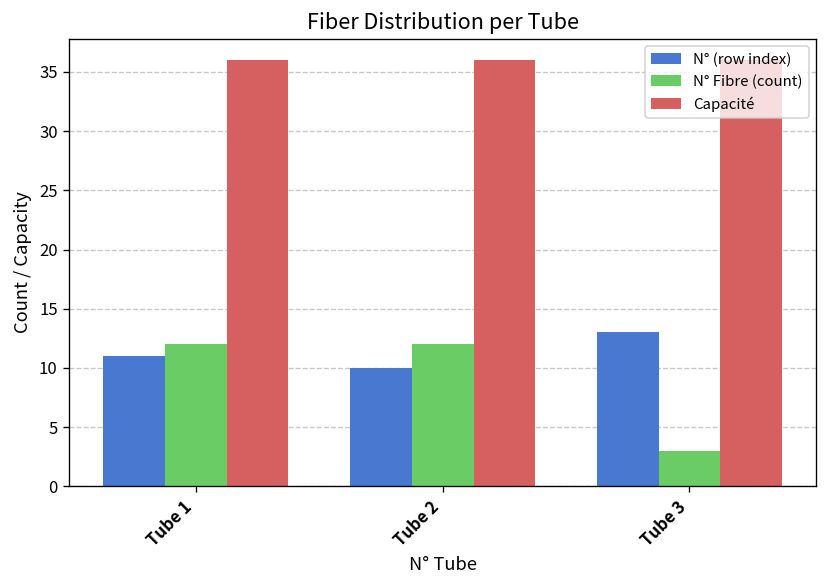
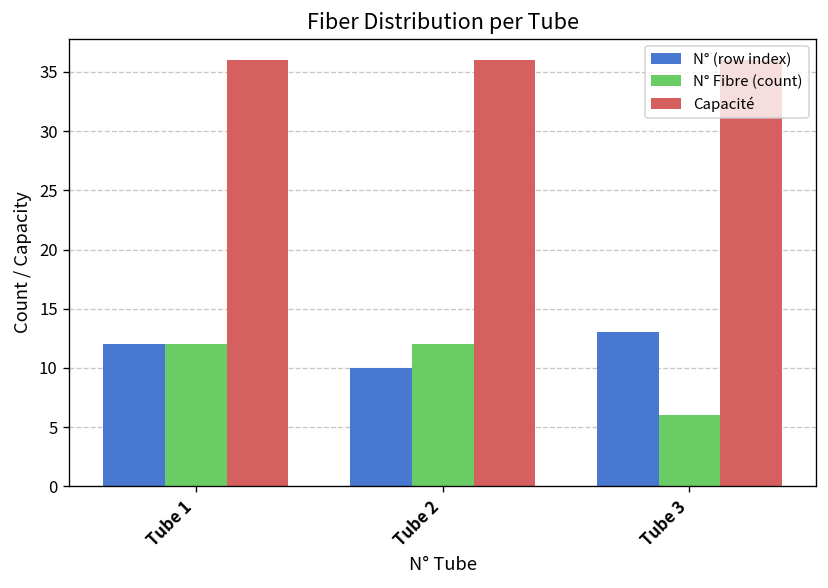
  {
    "N° (row index)": {
-     "Tube 1": 11,
+     "Tube 1": 12,
      "Tube 2": 10,
      "Tube 3": 13
    },
    "N° Fibre (count)": {
      "Tube 1": 12,
      "Tube 2": 12,
-     "Tube 3": 3
+     "Tube 3": 6
    },
    "Capacité": {
      "Tube 1": 36,
      "Tube 2": 36
    }
  }
